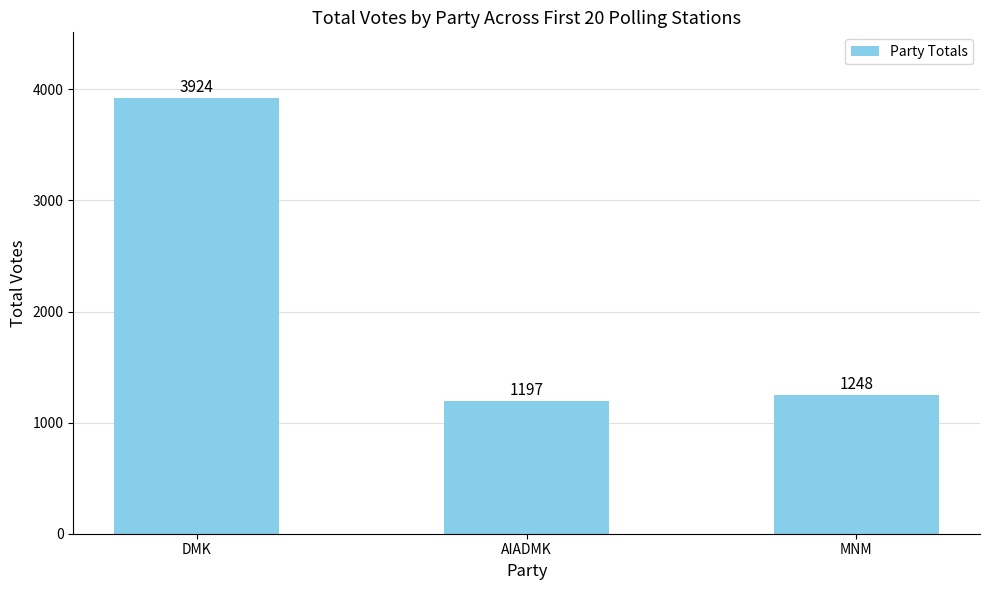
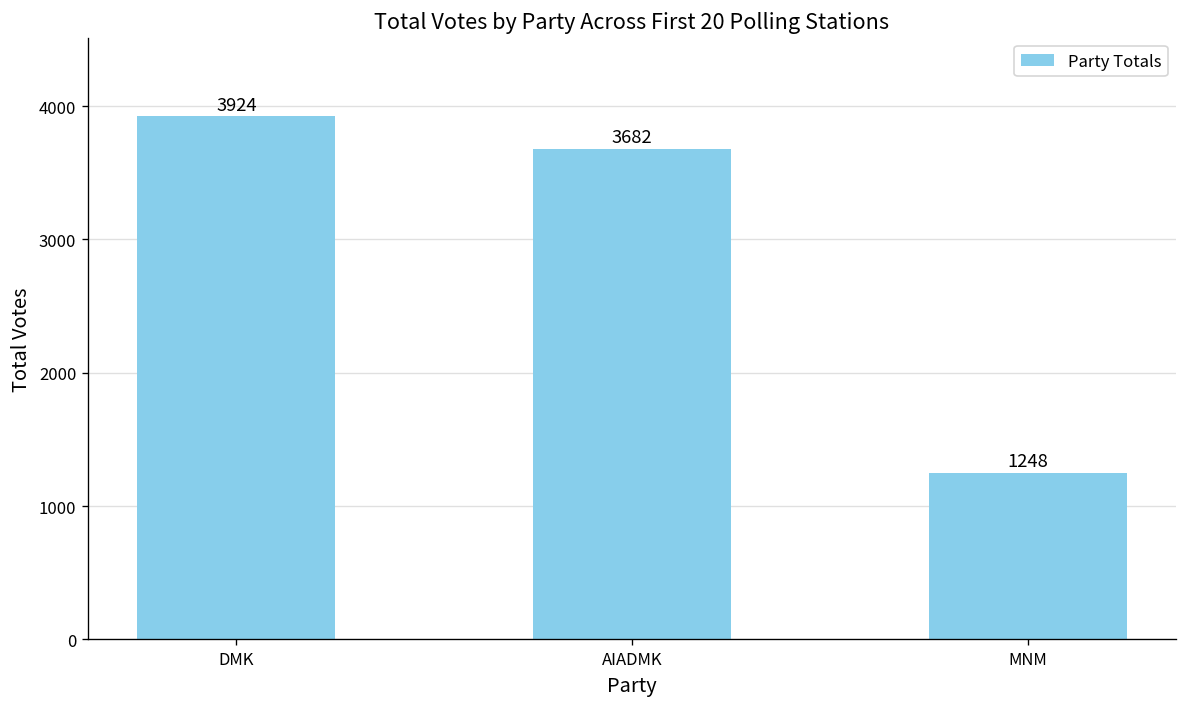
  {
    "DMK": 3924,
-   "AIADMK": 1197,
+   "AIADMK": 3682,
    "MNM": 1248
  }
